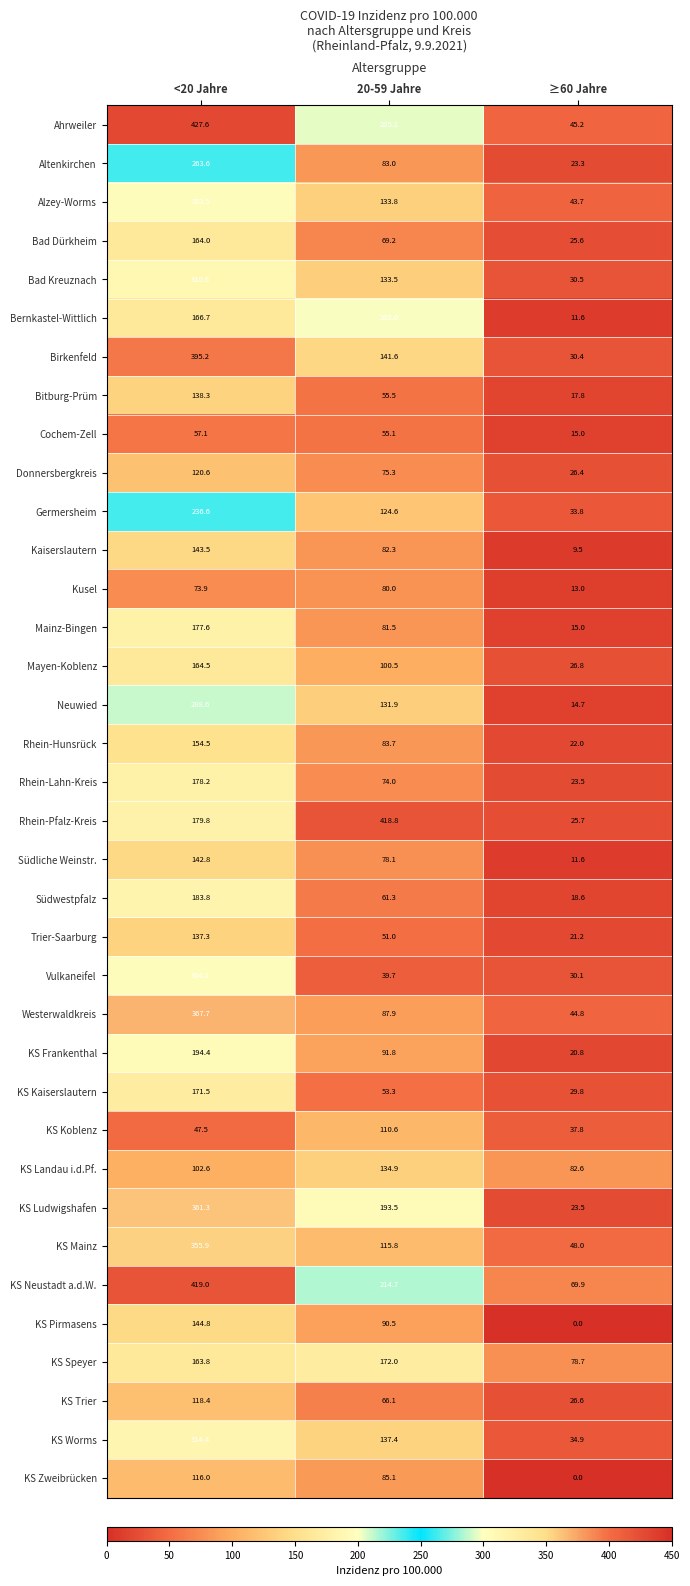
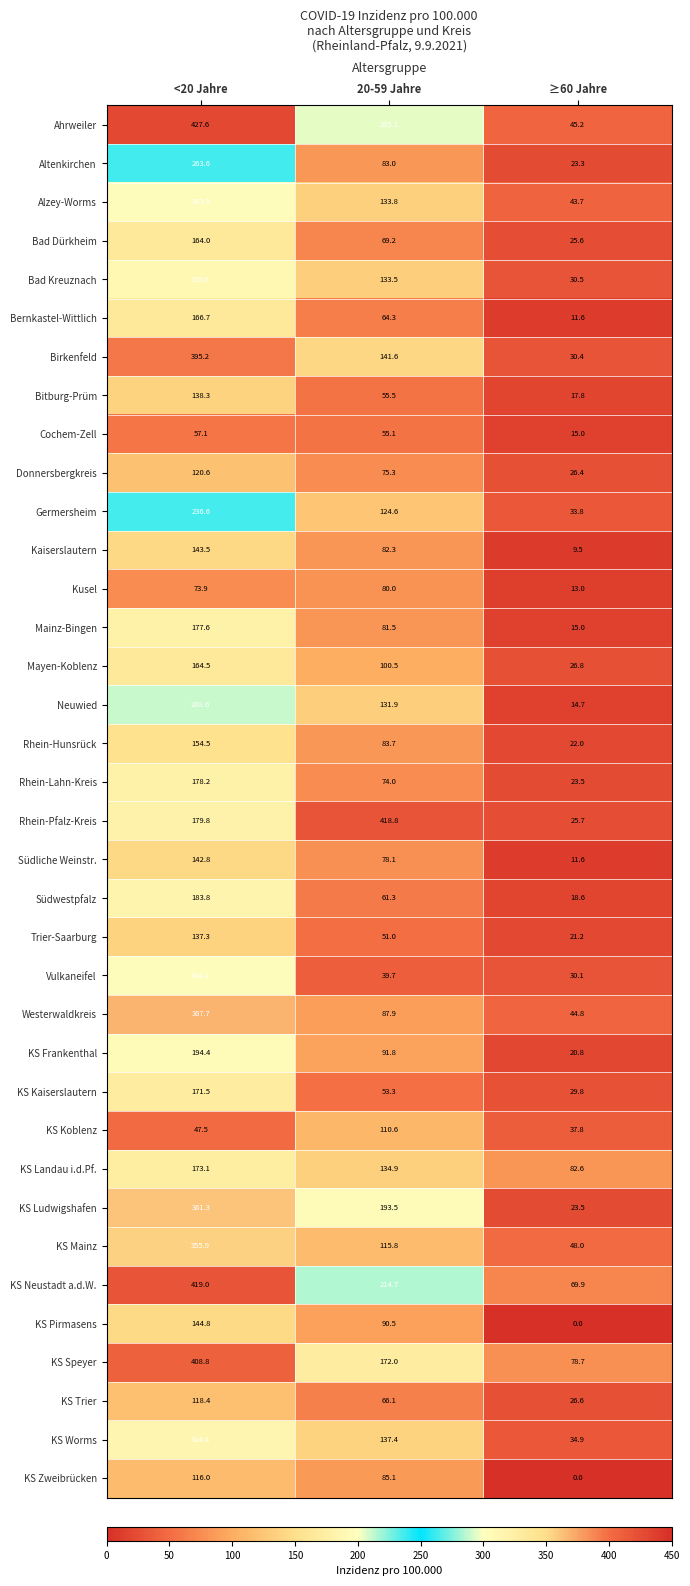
  {
    "Ahrweiler": {
      "<20 Jahre": 427.6,
      "20-59 Jahre": 205.1,
      "≥60 Jahre": 45.2
    },
    "Altenkirchen": {
      "<20 Jahre": 263.6,
      "20-59 Jahre": 83.0,
      "≥60 Jahre": 23.3
    },
    "Alzey-Worms": {
      "<20 Jahre": 303.5,
      "20-59 Jahre": 133.8,
      "≥60 Jahre": 43.7
    },
    "Bad Dürkheim": {
      "<20 Jahre": 164.0,
      "20-59 Jahre": 69.2,
      "≥60 Jahre": 25.6
    },
    "Bad Kreuznach": {
      "<20 Jahre": 310.6,
      "20-59 Jahre": 133.5,
      "≥60 Jahre": 30.5
    },
    "Bernkastel-Wittlich": {
      "<20 Jahre": 166.7,
-     "20-59 Jahre": 202.0,
+     "20-59 Jahre": 64.3,
      "≥60 Jahre": 11.6
    },
    "Birkenfeld": {
      "<20 Jahre": 395.2,
      "20-59 Jahre": 141.6,
      "≥60 Jahre": 30.4
    },
    "Bitburg-Prüm": {
      "<20 Jahre": 138.3,
      "20-59 Jahre": 55.5,
      "≥60 Jahre": 17.8
    },
    "Cochem-Zell": {
      "<20 Jahre": 57.1,
      "20-59 Jahre": 55.1,
      "≥60 Jahre": 15.0
    },
    "Donnersbergkreis": {
      "<20 Jahre": 120.6,
      "20-59 Jahre": 75.3,
      "≥60 Jahre": 26.4
    },
    "Germersheim": {
      "<20 Jahre": 236.6,
      "20-59 Jahre": 124.6,
      "≥60 Jahre": 33.8
    },
    "Kaiserslautern": {
      "<20 Jahre": 143.5,
      "20-59 Jahre": 82.3,
      "≥60 Jahre": 9.5
    },
    "Kusel": {
      "<20 Jahre": 73.9,
      "20-59 Jahre": 80.0,
      "≥60 Jahre": 13.0
    },
    "Mainz-Bingen": {
      "<20 Jahre": 177.6,
      "20-59 Jahre": 81.5,
      "≥60 Jahre": 15.0
    },
    "Mayen-Koblenz": {
      "<20 Jahre": 164.5,
      "20-59 Jahre": 100.5,
      "≥60 Jahre": 26.8
    },
    "Neuwied": {
      "<20 Jahre": 288.6,
      "20-59 Jahre": 131.9,
      "≥60 Jahre": 14.7
    },
    "Rhein-Hunsrück": {
      "<20 Jahre": 154.5,
      "20-59 Jahre": 83.7,
      "≥60 Jahre": 22.0
    },
    "Rhein-Lahn-Kreis": {
      "<20 Jahre": 178.2,
      "20-59 Jahre": 74.0,
      "≥60 Jahre": 23.5
    },
    "Rhein-Pfalz-Kreis": {
      "<20 Jahre": 179.8,
      "20-59 Jahre": 418.8,
      "≥60 Jahre": 25.7
    },
    "Südliche Weinstr.": {
      "<20 Jahre": 142.8,
      "20-59 Jahre": 78.1,
      "≥60 Jahre": 11.6
    },
    "Südwestpfalz": {
      "<20 Jahre": 183.8,
      "20-59 Jahre": 61.3,
      "≥60 Jahre": 18.6
    },
    "Trier-Saarburg": {
      "<20 Jahre": 137.3,
      "20-59 Jahre": 51.0,
      "≥60 Jahre": 21.2
    },
    "Vulkaneifel": {
      "<20 Jahre": 304.1,
      "20-59 Jahre": 39.7,
      "≥60 Jahre": 30.1
    },
    "Westerwaldkreis": {
      "<20 Jahre": 367.7,
      "20-59 Jahre": 87.9,
      "≥60 Jahre": 44.8
    },
    "KS Frankenthal": {
      "<20 Jahre": 194.4,
      "20-59 Jahre": 91.8,
      "≥60 Jahre": 20.8
    },
    "KS Kaiserslautern": {
      "<20 Jahre": 171.5,
      "20-59 Jahre": 53.3,
      "≥60 Jahre": 29.8
    },
    "KS Koblenz": {
      "<20 Jahre": 47.5,
      "20-59 Jahre": 110.6,
      "≥60 Jahre": 37.8
    },
    "KS Landau i.d.Pf.": {
-     "<20 Jahre": 102.6,
+     "<20 Jahre": 173.1,
      "20-59 Jahre": 134.9,
      "≥60 Jahre": 82.6
    },
    "KS Ludwigshafen": {
      "<20 Jahre": 361.3,
      "20-59 Jahre": 193.5,
      "≥60 Jahre": 23.5
    },
    "KS Mainz": {
      "<20 Jahre": 355.9,
      "20-59 Jahre": 115.8,
      "≥60 Jahre": 48.0
    },
    "KS Neustadt a.d.W.": {
      "<20 Jahre": 419.0,
      "20-59 Jahre": 214.7,
      "≥60 Jahre": 69.9
    },
    "KS Pirmasens": {
      "<20 Jahre": 144.8,
      "20-59 Jahre": 90.5,
      "≥60 Jahre": 0.0
    },
    "KS Speyer": {
-     "<20 Jahre": 163.8,
+     "<20 Jahre": 408.8,
      "20-59 Jahre": 172.0,
      "≥60 Jahre": 78.7
    },
    "KS Trier": {
      "<20 Jahre": 118.4,
      "20-59 Jahre": 66.1,
      "≥60 Jahre": 26.6
    },
    "KS Worms": {
      "<20 Jahre": 314.4,
      "20-59 Jahre": 137.4,
      "≥60 Jahre": 34.9
    },
    "KS Zweibrücken": {
      "<20 Jahre": 116.0,
      "20-59 Jahre": 85.1,
      "≥60 Jahre": 0.0
    }
  }
